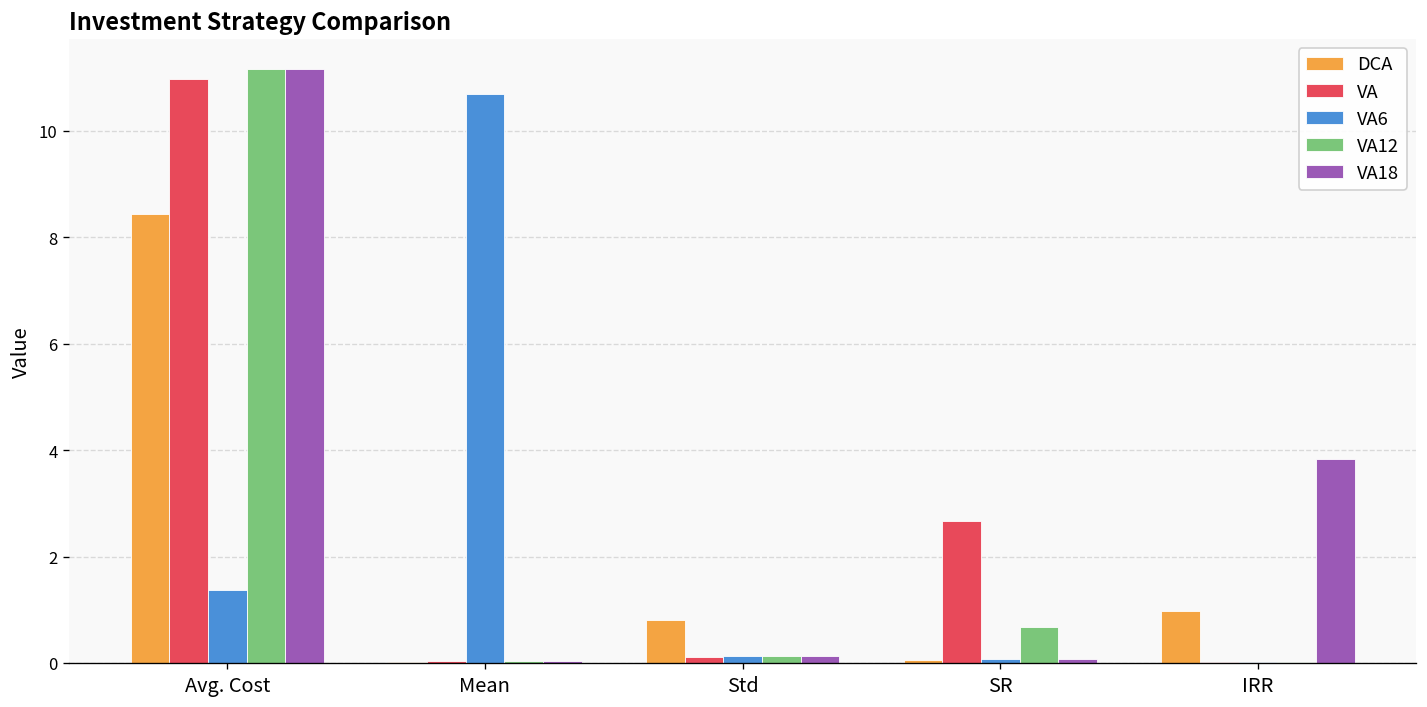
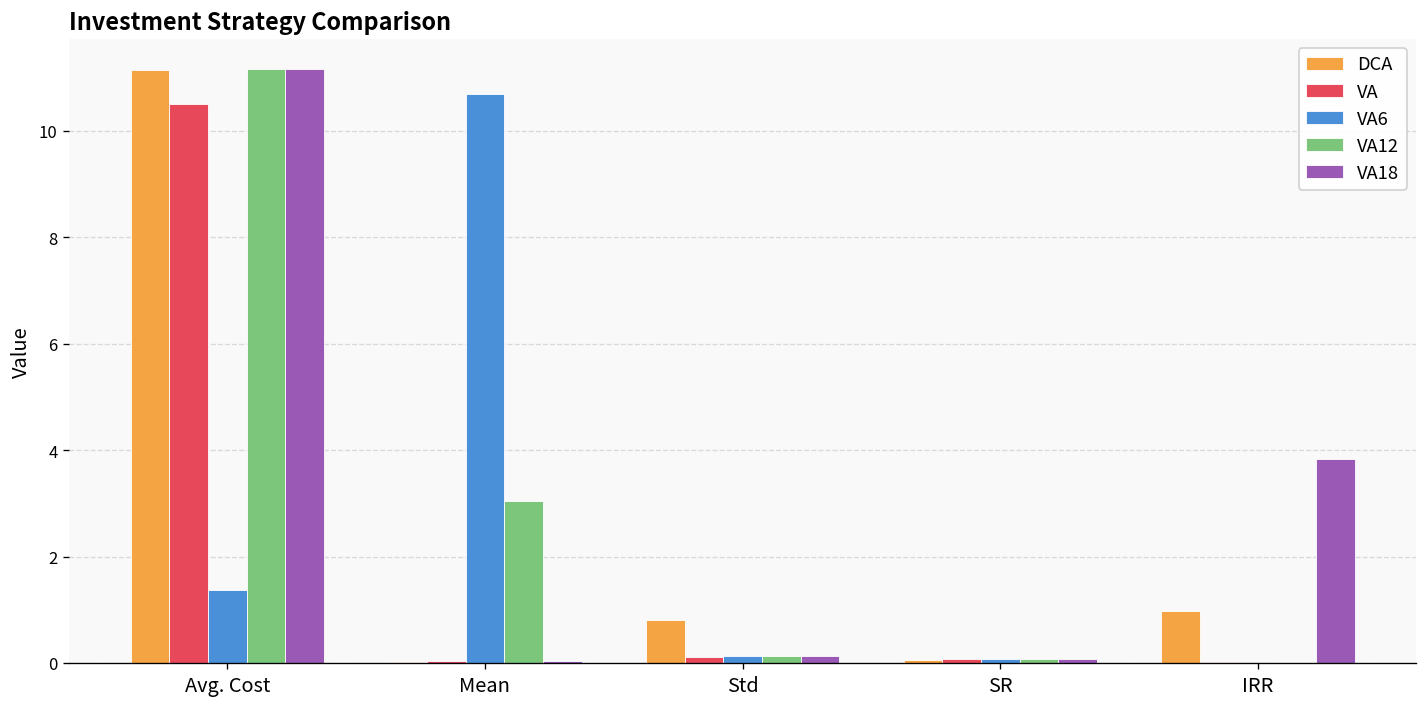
  {
    "DCA": {
-     "Avg. Cost": 8.4,
+     "Avg. Cost": 11.1,
      "Std": 0.8,
      "IRR": 1.0
    },
    "VA": {
-     "Avg. Cost": 11.0,
+     "Avg. Cost": 10.5,
      "Std": 0.1,
-     "SR": 2.7
+     "SR": 0.1
    },
    "VA6": {
      "Avg. Cost": 1.4,
      "Mean": 10.7,
      "Std": 0.1,
      "SR": 0.1
    },
    "VA12": {
      "Avg. Cost": 11.2,
-     "Mean": 0.0,
+     "Mean": 3.0,
      "Std": 0.1,
-     "SR": 0.7
+     "SR": 0.1
    },
    "VA18": {
      "Avg. Cost": 11.2,
      "Std": 0.1,
      "SR": 0.1,
      "IRR": 3.8
    }
  }
